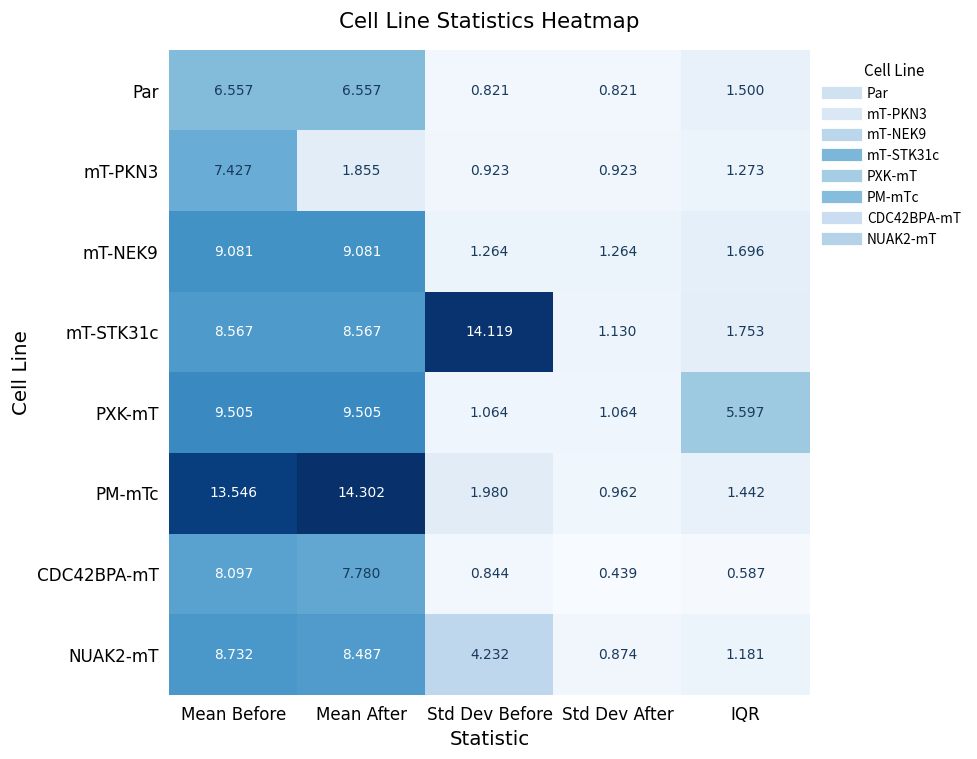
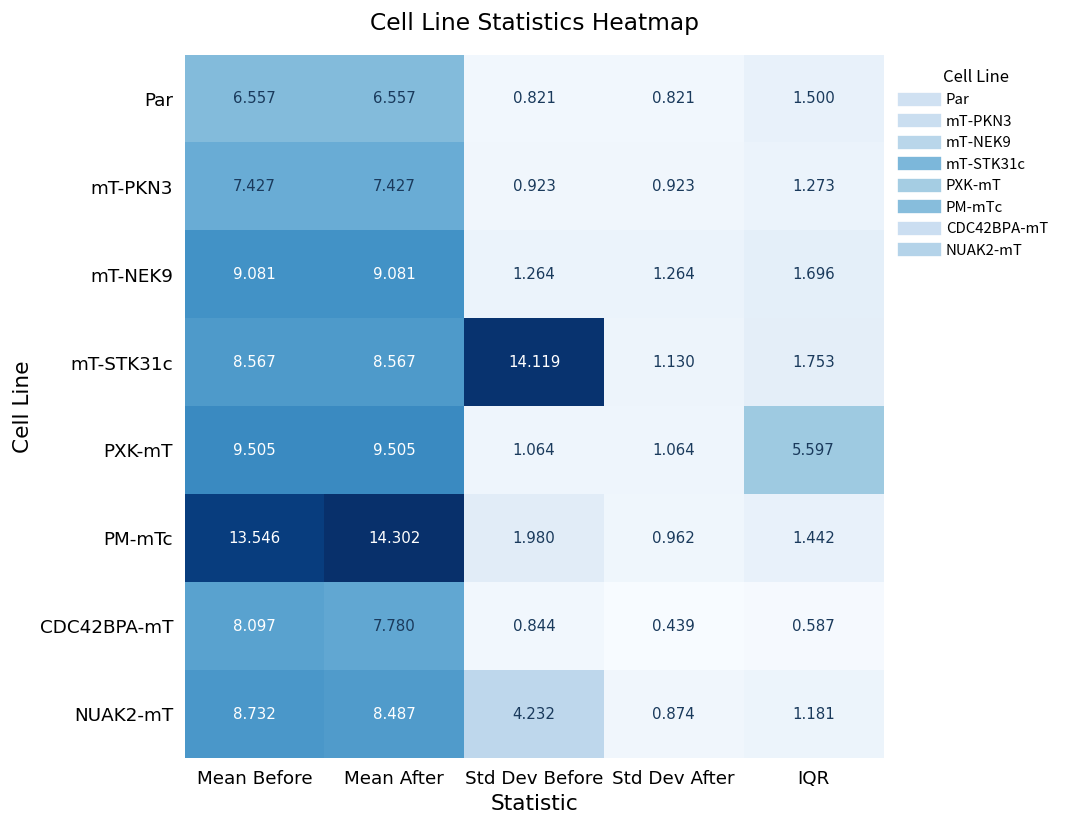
  {
    "Par": {
      "Mean Before": 6.557,
      "Mean After": 6.557,
      "Std Dev Before": 0.821,
      "Std Dev After": 0.821,
      "IQR": 1.500
    },
    "mT-PKN3": {
      "Mean Before": 7.427,
-     "Mean After": 1.855,
+     "Mean After": 7.427,
      "Std Dev Before": 0.923,
      "Std Dev After": 0.923,
      "IQR": 1.273
    },
    "mT-NEK9": {
      "Mean Before": 9.081,
      "Mean After": 9.081,
      "Std Dev Before": 1.264,
      "Std Dev After": 1.264,
      "IQR": 1.696
    },
    "mT-STK31c": {
      "Mean Before": 8.567,
      "Mean After": 8.567,
      "Std Dev Before": 14.119,
      "Std Dev After": 1.130,
      "IQR": 1.753
    },
    "PXK-mT": {
      "Mean Before": 9.505,
      "Mean After": 9.505,
      "Std Dev Before": 1.064,
      "Std Dev After": 1.064,
      "IQR": 5.597
    },
    "PM-mTc": {
      "Mean Before": 13.546,
      "Mean After": 14.302,
      "Std Dev Before": 1.980,
      "Std Dev After": 0.962,
      "IQR": 1.442
    },
    "CDC42BPA-mT": {
      "Mean Before": 8.097,
      "Mean After": 7.780,
      "Std Dev Before": 0.844,
      "Std Dev After": 0.439,
      "IQR": 0.587
    },
    "NUAK2-mT": {
      "Mean Before": 8.732,
      "Mean After": 8.487,
      "Std Dev Before": 4.232,
      "Std Dev After": 0.874,
      "IQR": 1.181
    }
  }
